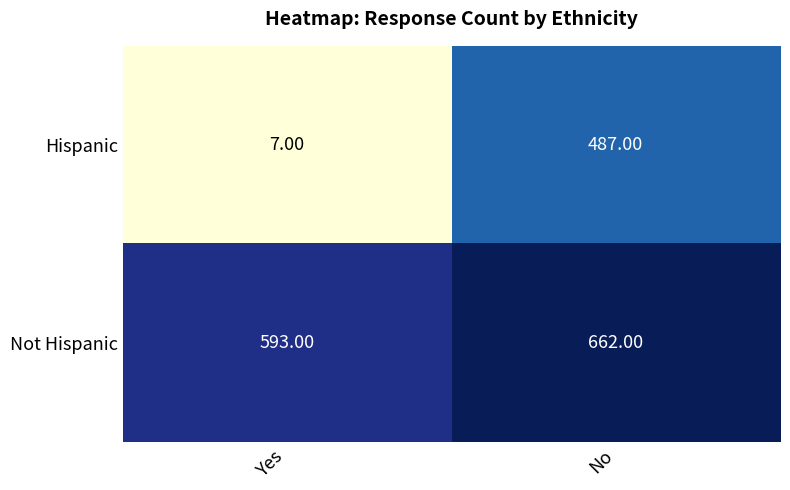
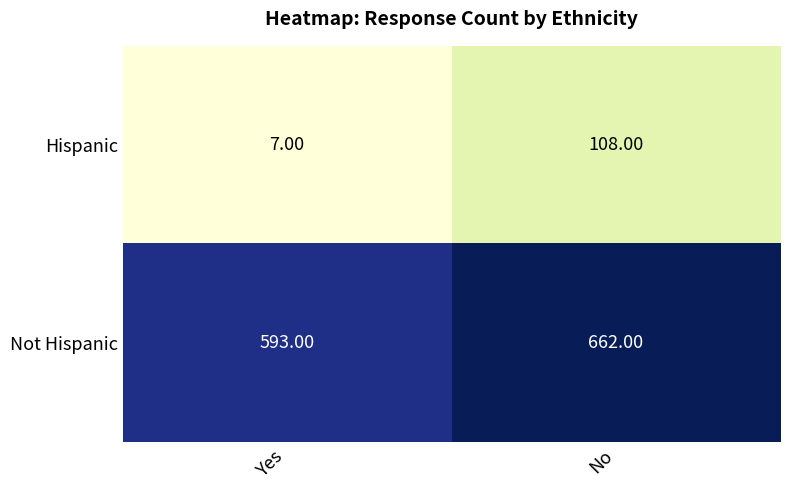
  {
    "Hispanic": {
      "Yes": 7.00,
-     "No": 487.00
+     "No": 108.00
    },
    "Not Hispanic": {
      "Yes": 593.00,
      "No": 662.00
    }
  }
